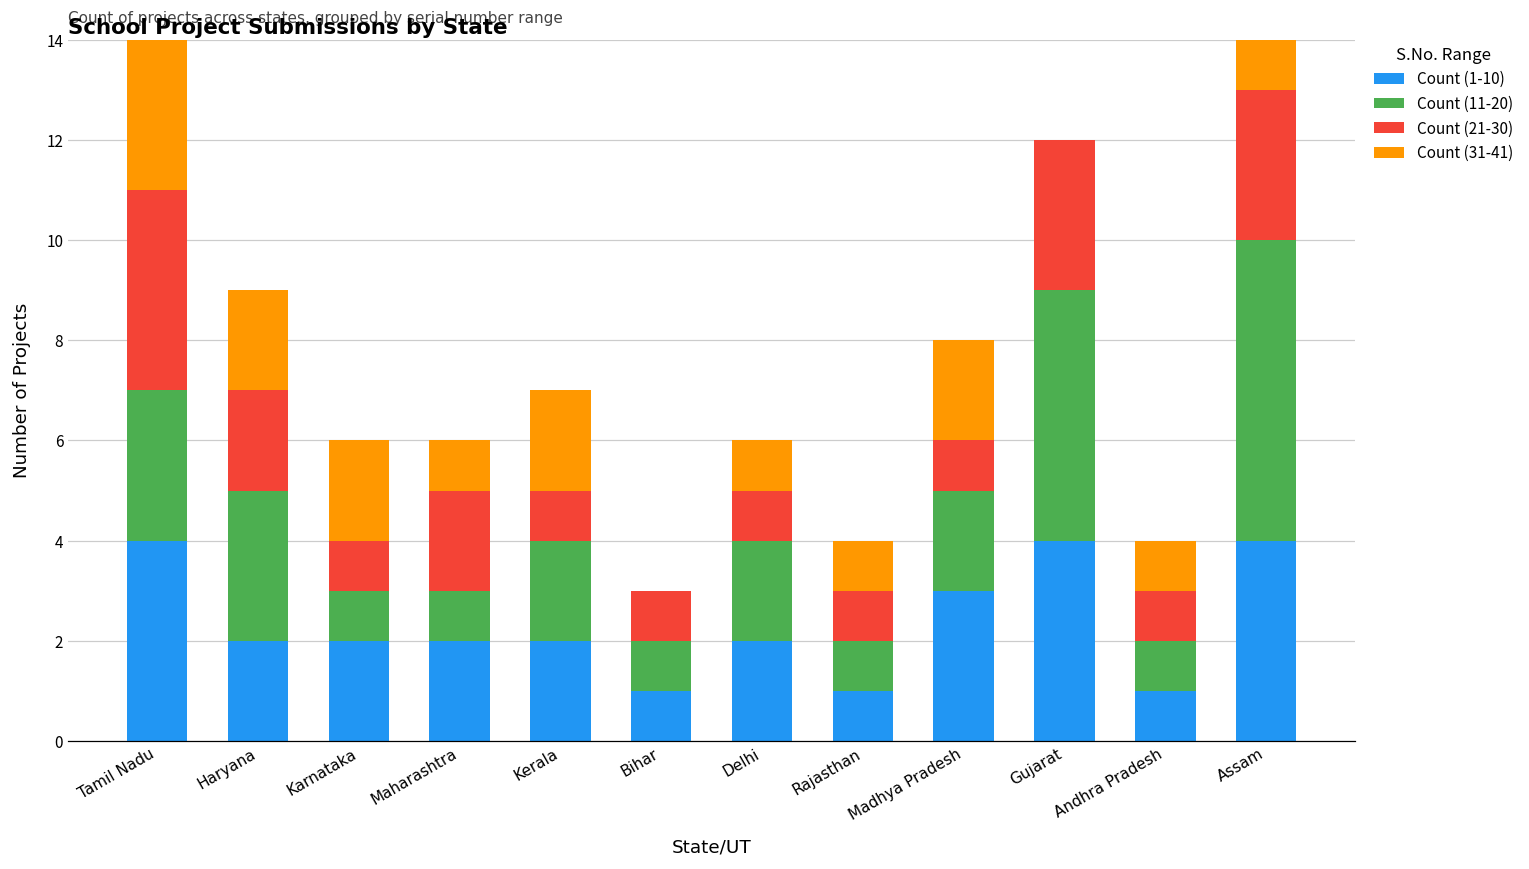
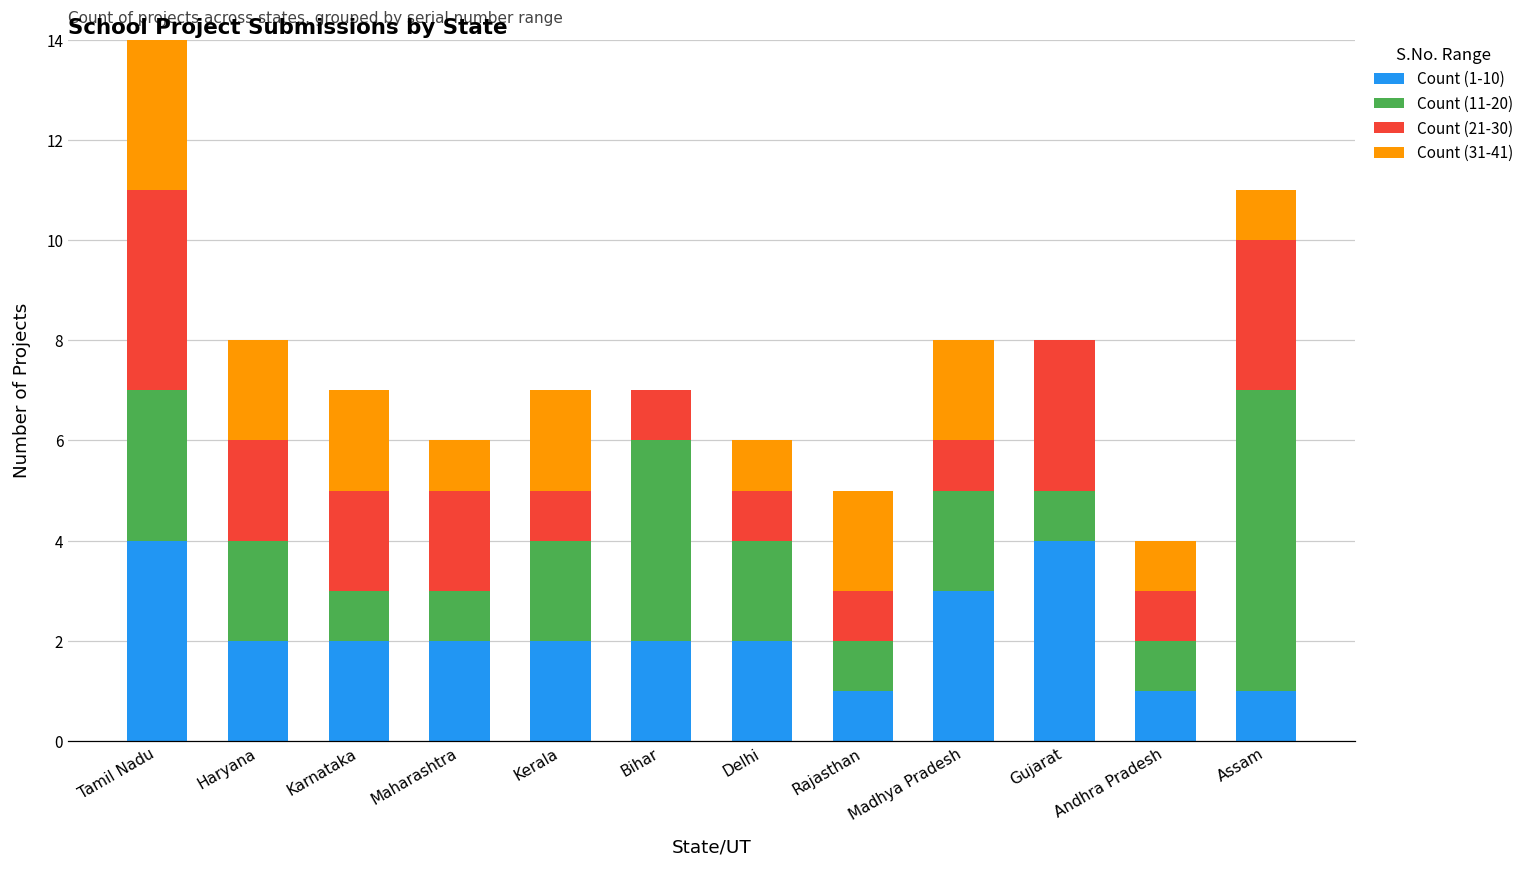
  {
    "Count (1-10)": {
      "Tamil Nadu": 4,
      "Haryana": 2,
      "Karnataka": 2,
      "Maharashtra": 2,
      "Kerala": 2,
-     "Bihar": 1,
+     "Bihar": 2,
      "Delhi": 2,
      "Rajasthan": 1,
      "Madhya Pradesh": 3,
      "Gujarat": 4,
      "Andhra Pradesh": 1,
-     "Assam": 4
+     "Assam": 1
    },
    "Count (11-20)": {
      "Tamil Nadu": 3,
-     "Haryana": 3,
+     "Haryana": 2,
      "Karnataka": 1,
      "Maharashtra": 1,
      "Kerala": 2,
-     "Bihar": 1,
+     "Bihar": 4,
      "Delhi": 2,
      "Rajasthan": 1,
      "Madhya Pradesh": 2,
-     "Gujarat": 5,
+     "Gujarat": 1,
      "Andhra Pradesh": 1,
      "Assam": 6
    },
    "Count (21-30)": {
      "Tamil Nadu": 4,
      "Haryana": 2,
-     "Karnataka": 1,
+     "Karnataka": 2,
      "Maharashtra": 2,
      "Kerala": 1,
      "Bihar": 1,
      "Delhi": 1,
      "Rajasthan": 1,
      "Madhya Pradesh": 1,
      "Gujarat": 3,
      "Andhra Pradesh": 1,
      "Assam": 3
    },
    "Count (31-41)": {
      "Tamil Nadu": 3,
      "Haryana": 2,
      "Karnataka": 2,
      "Maharashtra": 1,
      "Kerala": 2,
      "Bihar": 0,
      "Delhi": 1,
-     "Rajasthan": 1,
+     "Rajasthan": 2,
      "Madhya Pradesh": 2,
      "Gujarat": 0,
      "Andhra Pradesh": 1,
      "Assam": 1
    }
  }
